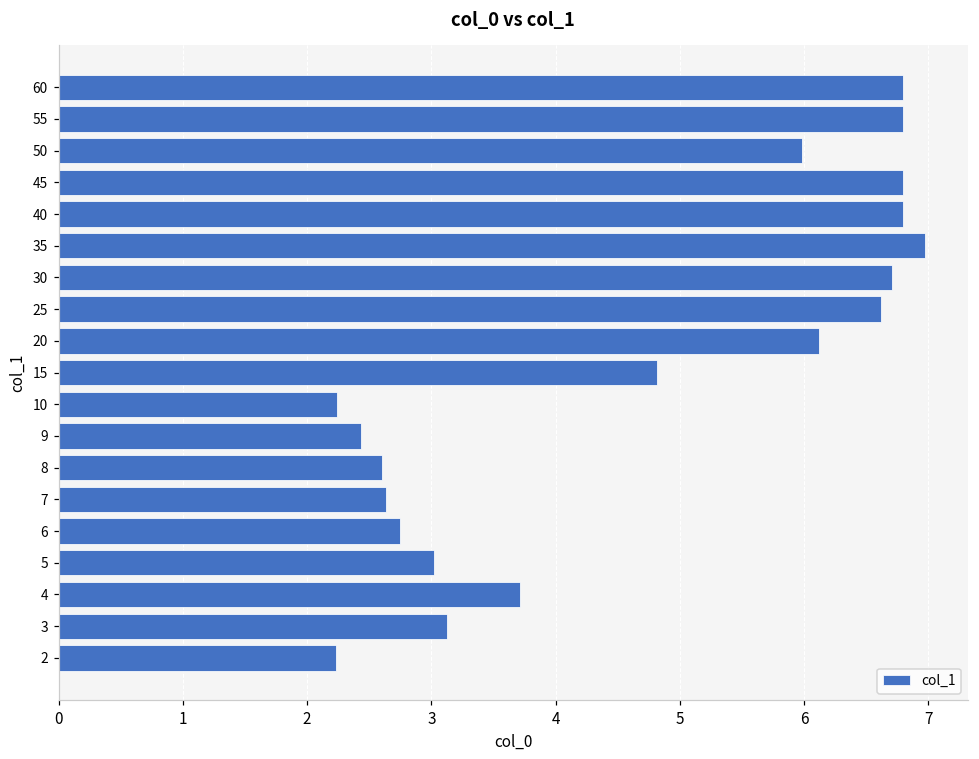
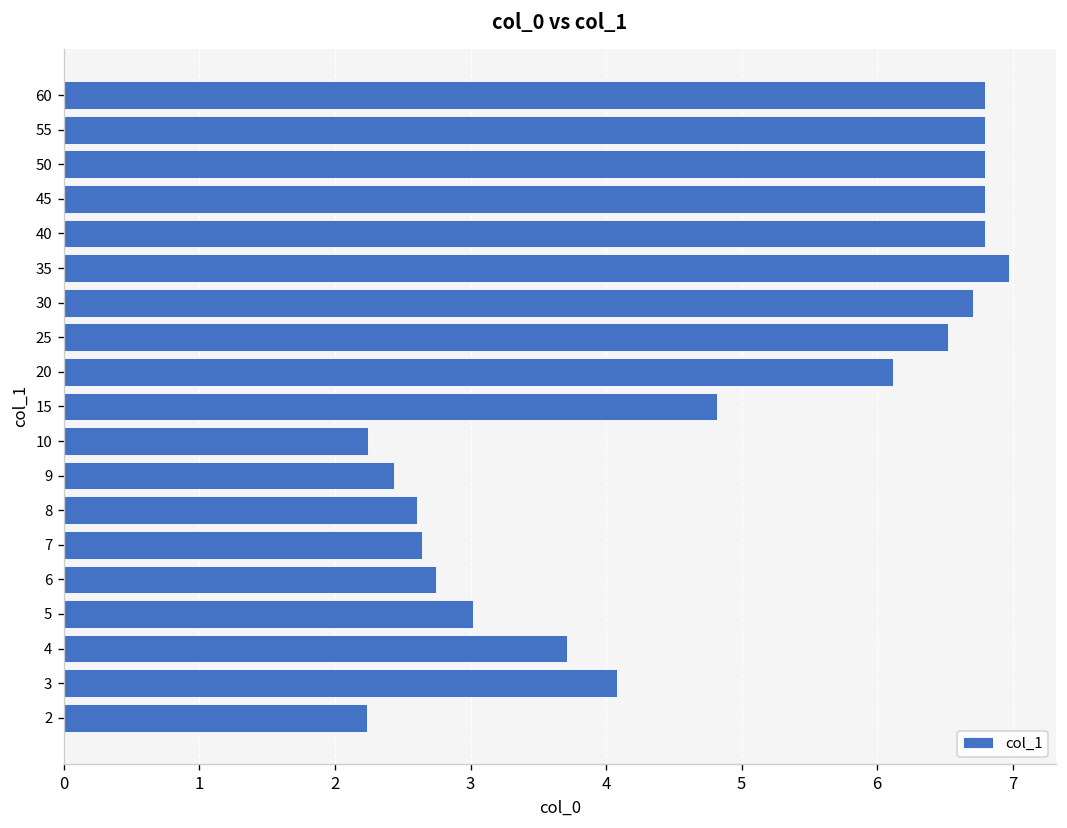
  {
    "60": 6.80,
    "55": 6.80,
-   "50": 5.99,
+   "50": 6.80,
    "45": 6.80,
    "40": 6.80,
    "35": 6.97,
    "30": 6.71,
-   "25": 6.62,
+   "25": 6.52,
    "20": 6.12,
    "15": 4.82,
    "10": 2.24,
    "9": 2.44,
    "8": 2.60,
    "7": 2.64,
    "6": 2.75,
    "5": 3.02,
    "4": 3.71,
-   "3": 3.13,
+   "3": 4.08,
    "2": 2.23
  }
